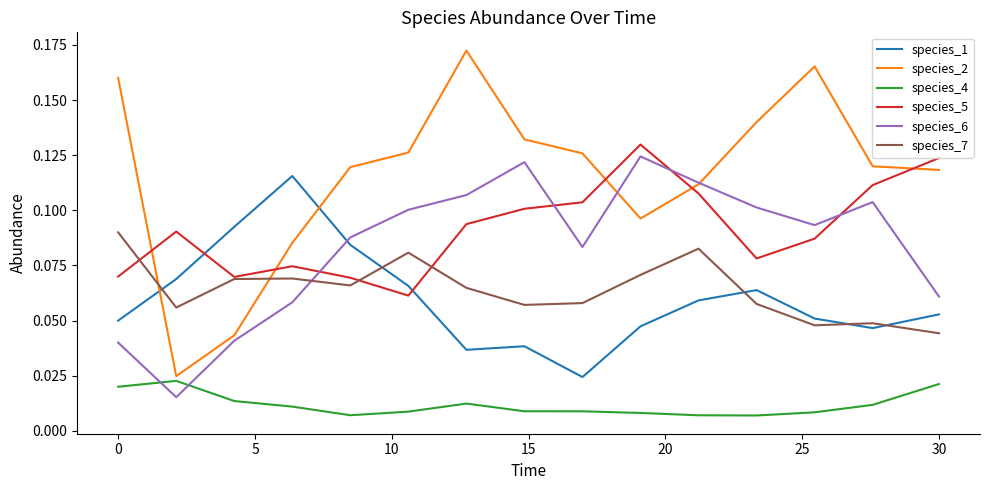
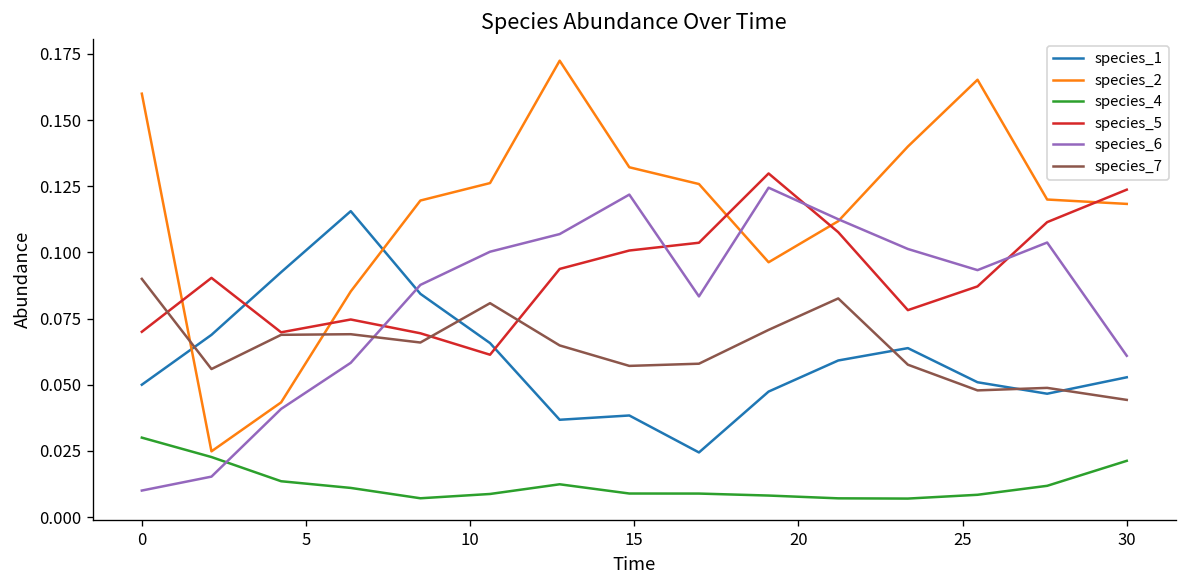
  {
    "species_1": {
      "0": 0.05,
      "30": 0.053
    },
    "species_2": {
      "0": 0.16,
      "30": 0.118
    },
    "species_4": {
-     "0": 0.02,
+     "0": 0.03,
      "30": 0.021
    },
    "species_5": {
      "0": 0.07,
      "30": 0.124
    },
    "species_6": {
-     "0": 0.04,
+     "0": 0.01,
      "30": 0.06
    },
    "species_7": {
      "0": 0.09,
      "30": 0.044
    }
  }
